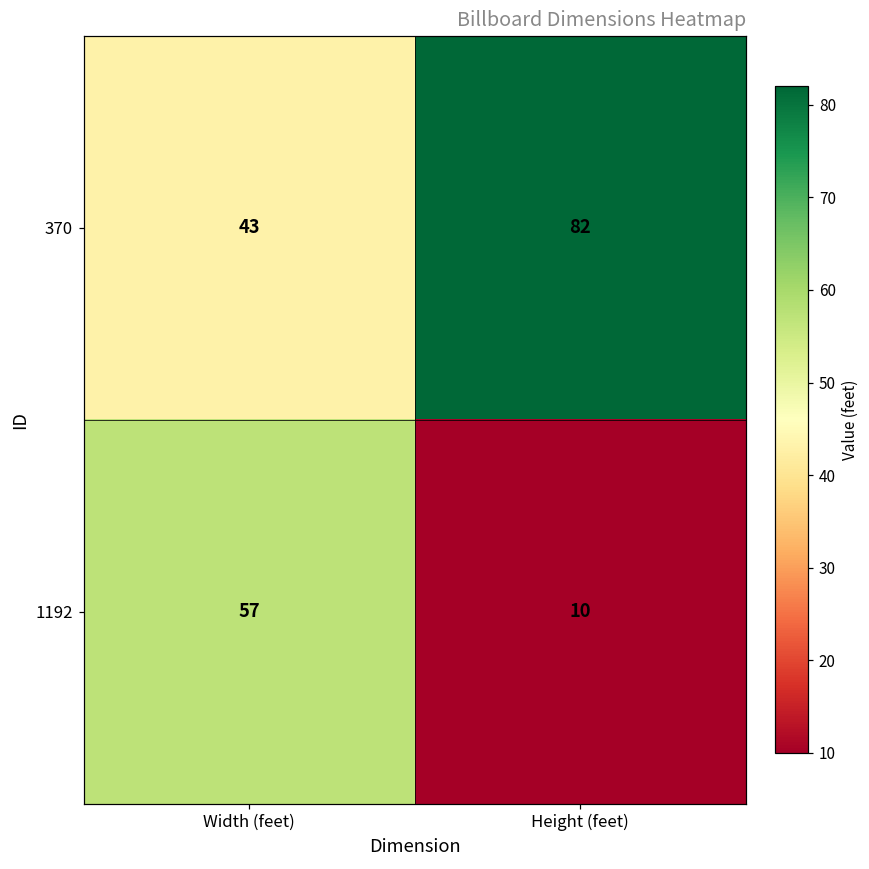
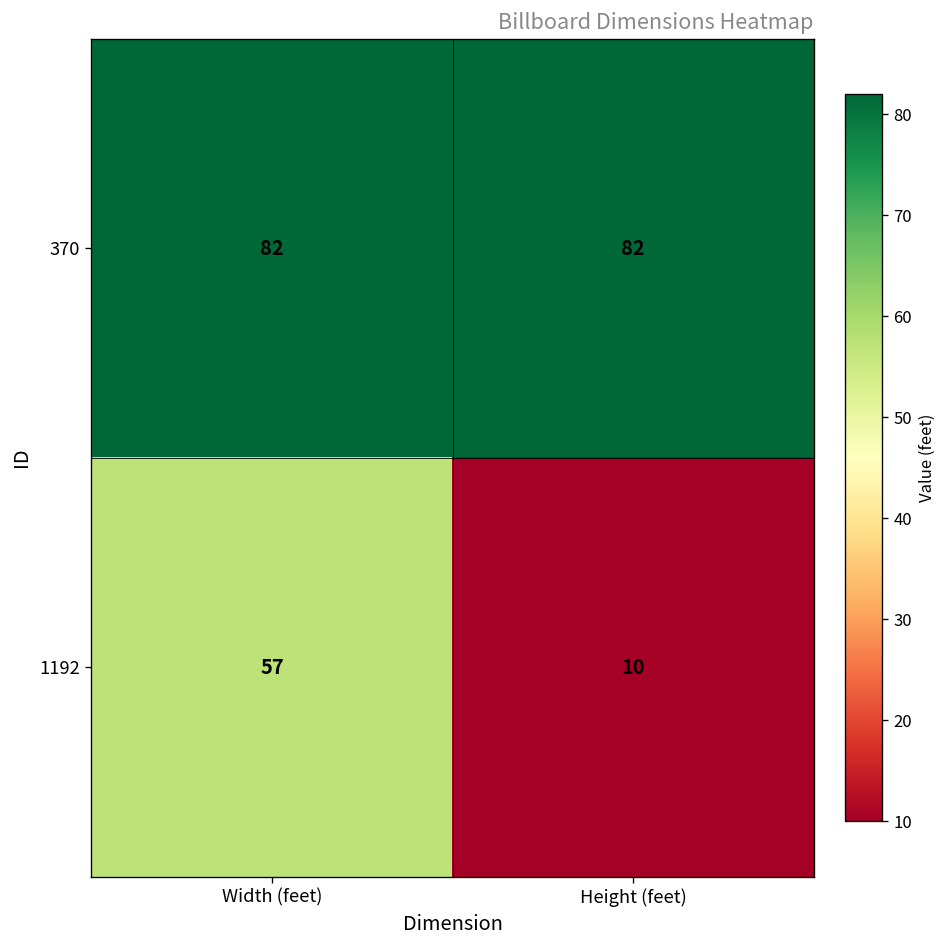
  {
    "370": {
-     "Width (feet)": 43,
+     "Width (feet)": 82,
      "Height (feet)": 82
    },
    "1192": {
      "Width (feet)": 57,
      "Height (feet)": 10
    }
  }
